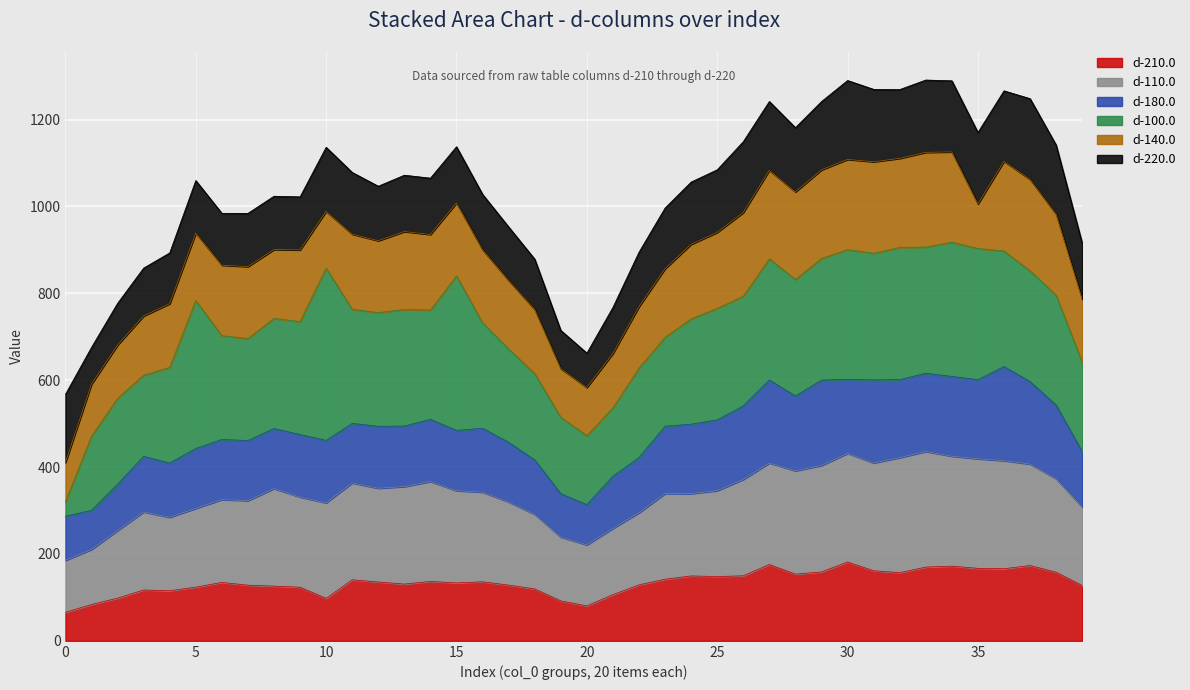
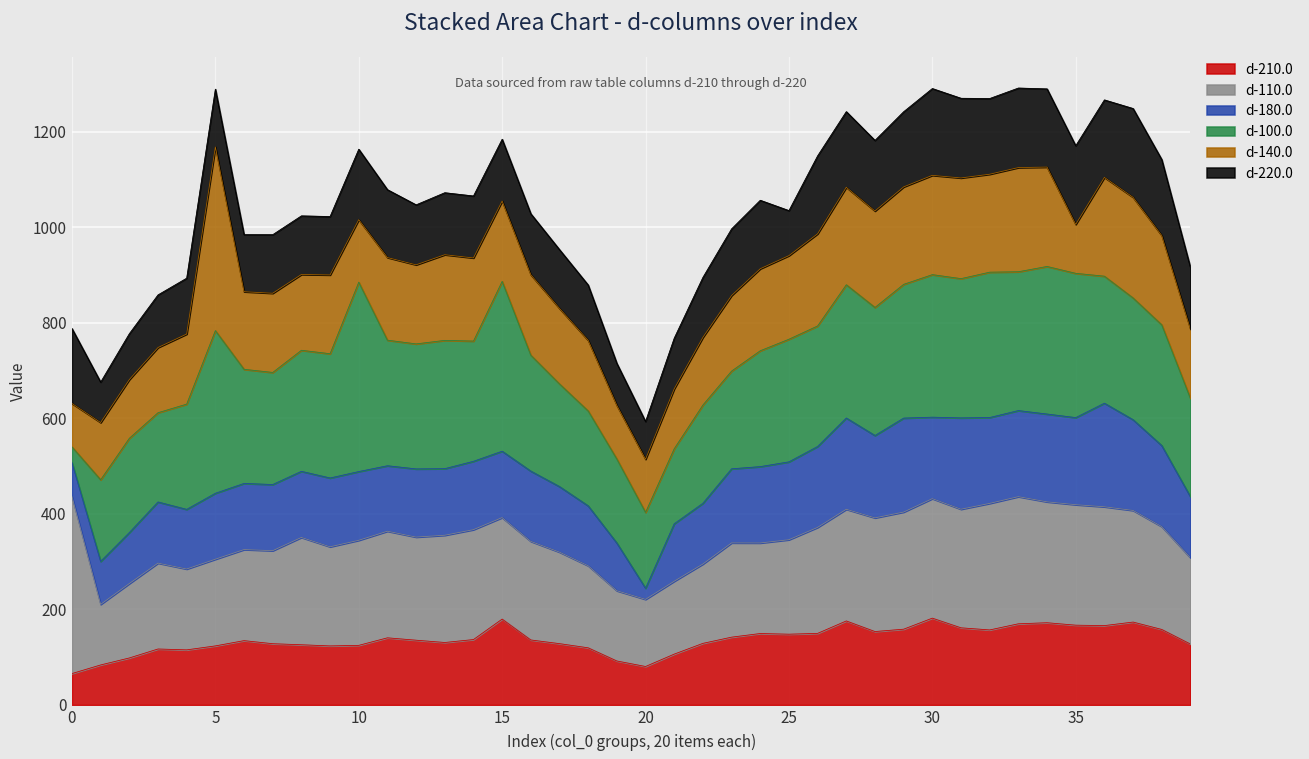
  {
    "d-210.0": {
      "0": 70,
      "5": 120,
-     "10": 100,
-     "15": 130,
+     "10": 120,
+     "15": 180,
      "20": 80,
      "25": 150,
      "30": 180,
      "35": 170
    },
    "d-110.0": {
-     "0": 120,
+     "0": 370,
      "5": 180,
      "10": 220,
      "15": 210,
      "20": 140,
      "25": 200,
      "30": 250,
      "35": 250
    },
    "d-180.0": {
-     "0": 100,
+     "0": 70,
      "5": 140,
      "10": 140,
      "15": 140,
-     "20": 90,
+     "20": 20,
      "25": 160,
      "30": 170,
      "35": 180
    },
    "d-100.0": {
      "0": 30,
      "5": 340,
      "10": 400,
      "15": 360,
      "20": 160,
      "25": 260,
      "30": 300,
      "35": 300
    },
    "d-140.0": {
      "0": 90,
-     "5": 160,
+     "5": 380,
      "10": 130,
      "15": 170,
      "20": 110,
      "25": 170,
      "30": 210,
      "35": 100
    },
    "d-220.0": {
      "0": 160,
      "5": 120,
      "10": 150,
      "15": 130,
      "20": 80,
-     "25": 140,
+     "25": 90,
      "30": 180,
      "35": 160
    }
  }
